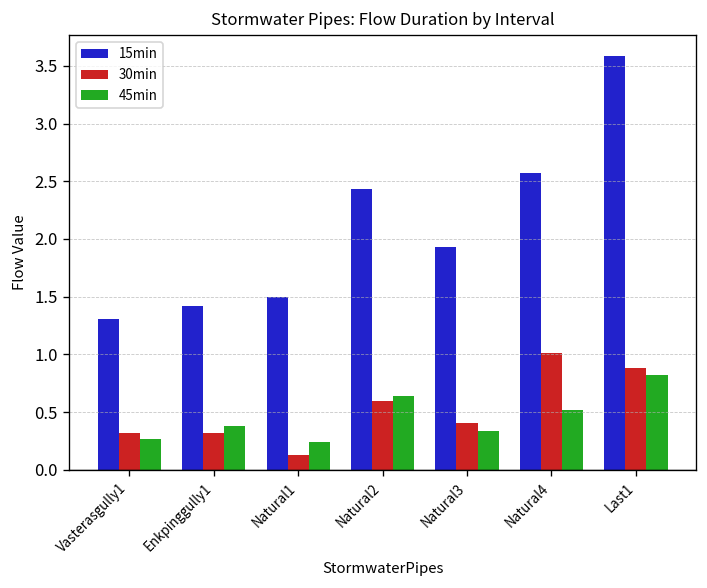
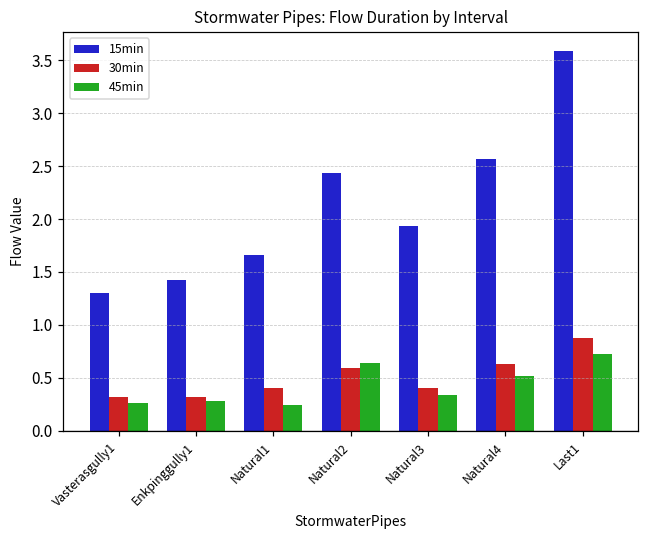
  {
    "15min": {
      "Vasterasgully1": 1.3,
      "Enkpinggully1": 1.4,
-     "Natural1": 1.5,
+     "Natural1": 1.7,
      "Natural2": 2.4,
      "Natural3": 1.9,
      "Natural4": 2.6,
      "Last1": 3.6
    },
    "30min": {
      "Vasterasgully1": 0.3,
      "Enkpinggully1": 0.3,
-     "Natural1": 0.1,
+     "Natural1": 0.4,
      "Natural2": 0.6,
      "Natural3": 0.4,
-     "Natural4": 1.0,
+     "Natural4": 0.6,
      "Last1": 0.9
    },
    "45min": {
      "Vasterasgully1": 0.3,
-     "Enkpinggully1": 0.4,
+     "Enkpinggully1": 0.3,
      "Natural1": 0.2,
      "Natural2": 0.6,
      "Natural3": 0.3,
      "Natural4": 0.5,
-     "Last1": 0.8
+     "Last1": 0.7
    }
  }
